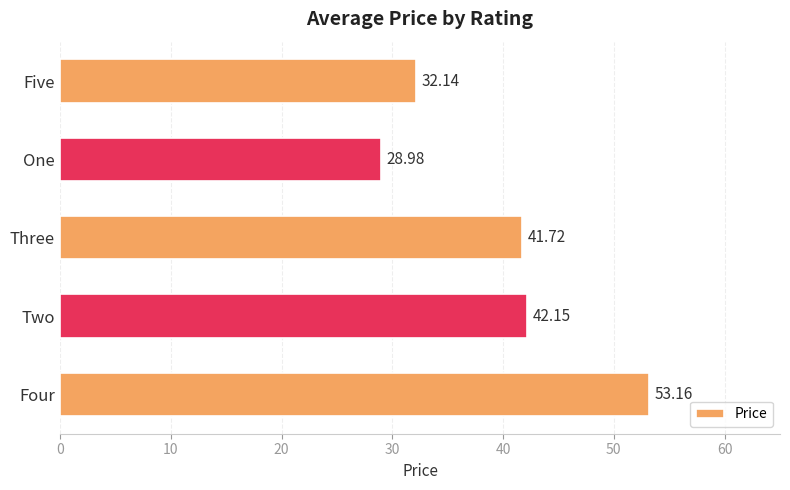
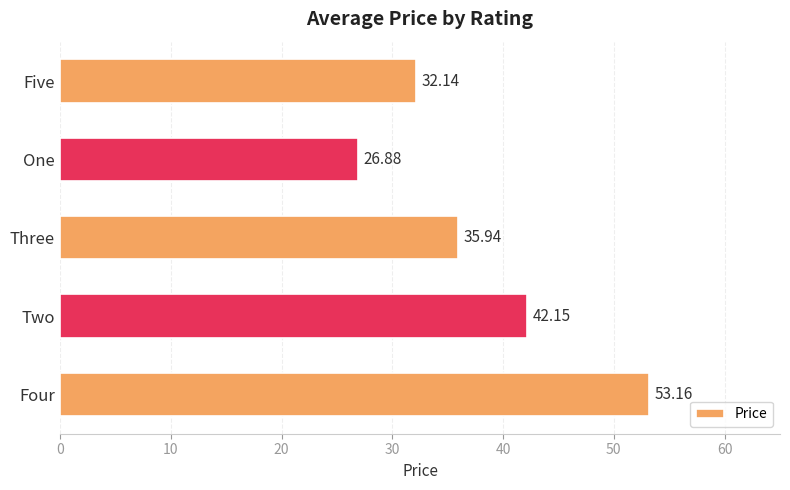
  {
    "Five": 32.14,
-   "One": 28.98,
-   "Three": 41.72,
+   "One": 26.88,
+   "Three": 35.94,
    "Two": 42.15
  }
